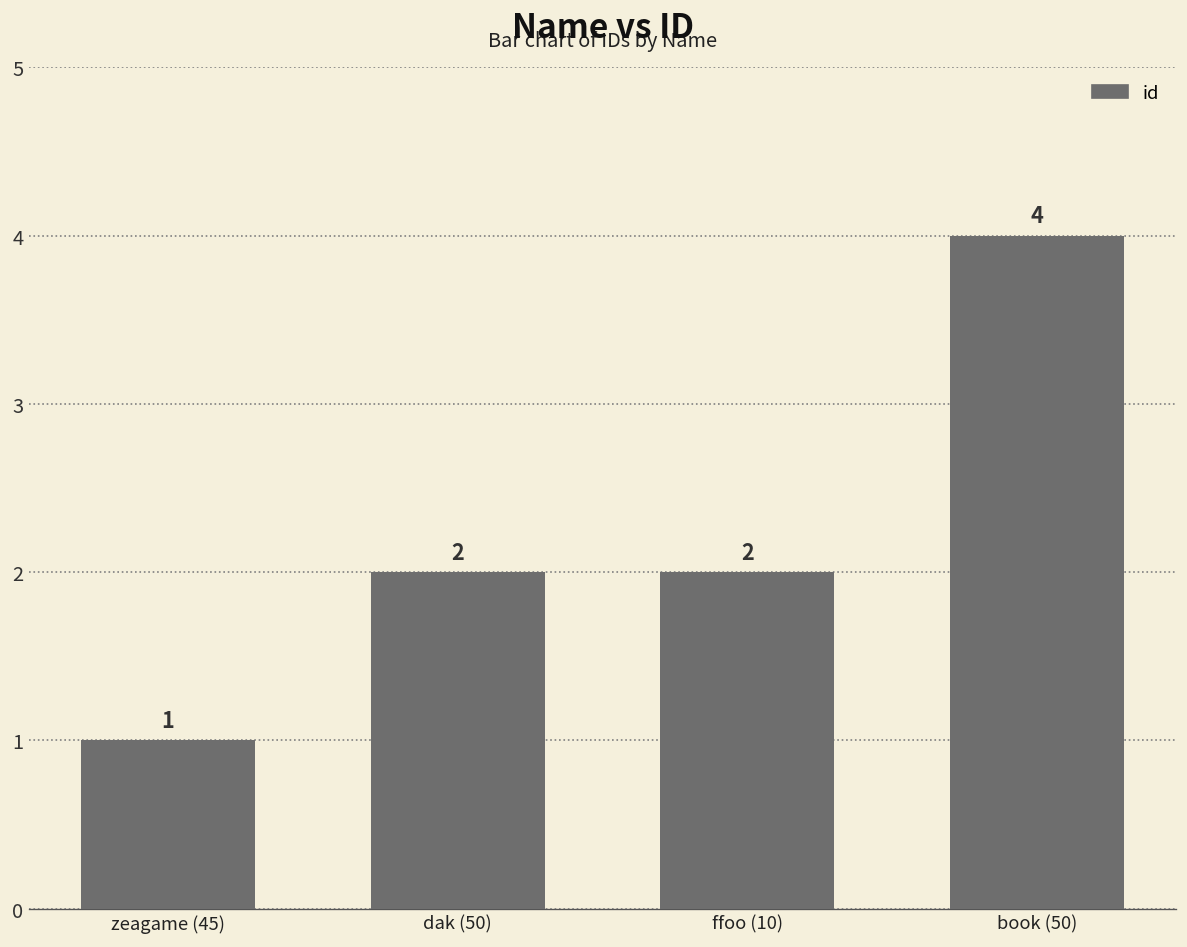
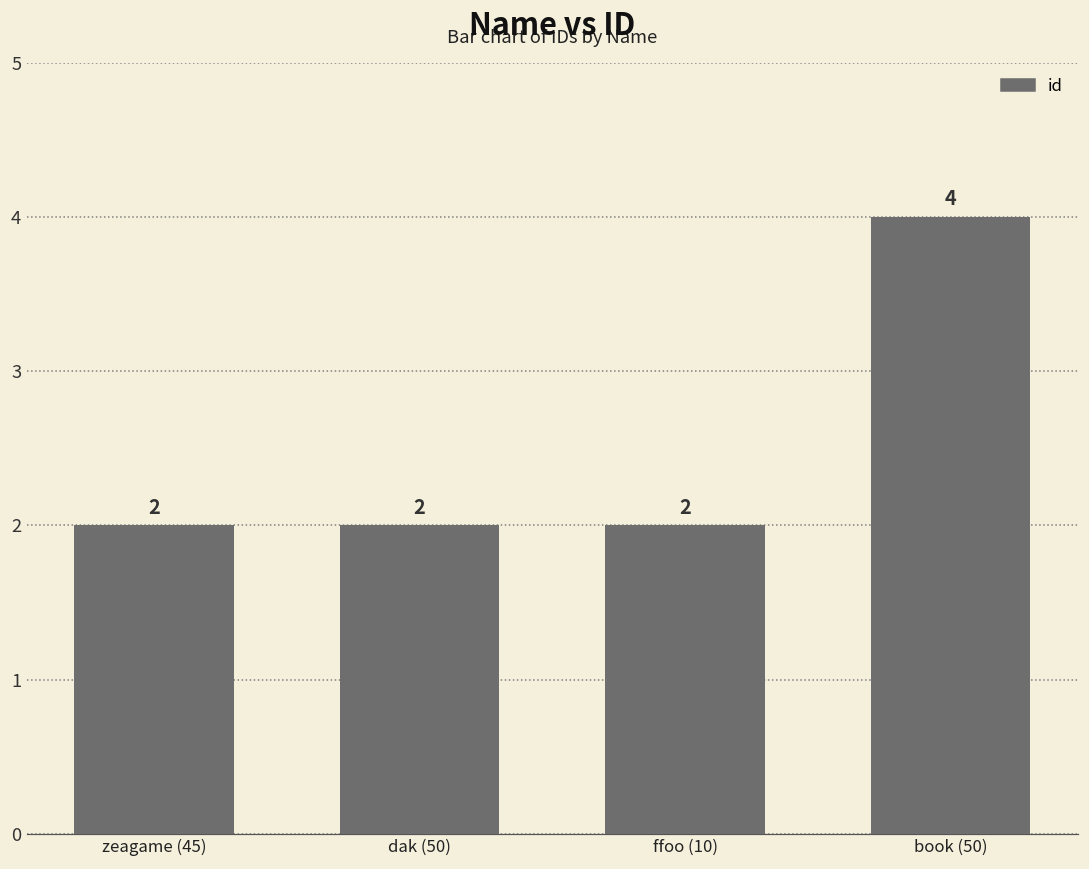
  {
-   "zeagame (45)": 1,
+   "zeagame (45)": 2,
    "dak (50)": 2,
    "ffoo (10)": 2,
    "book (50)": 4
  }
